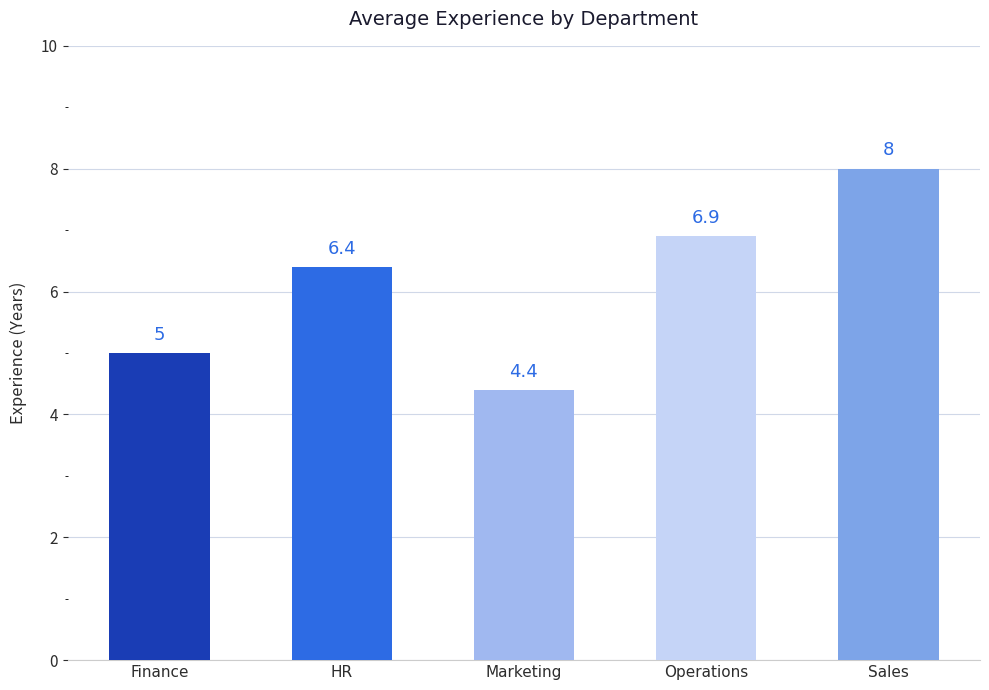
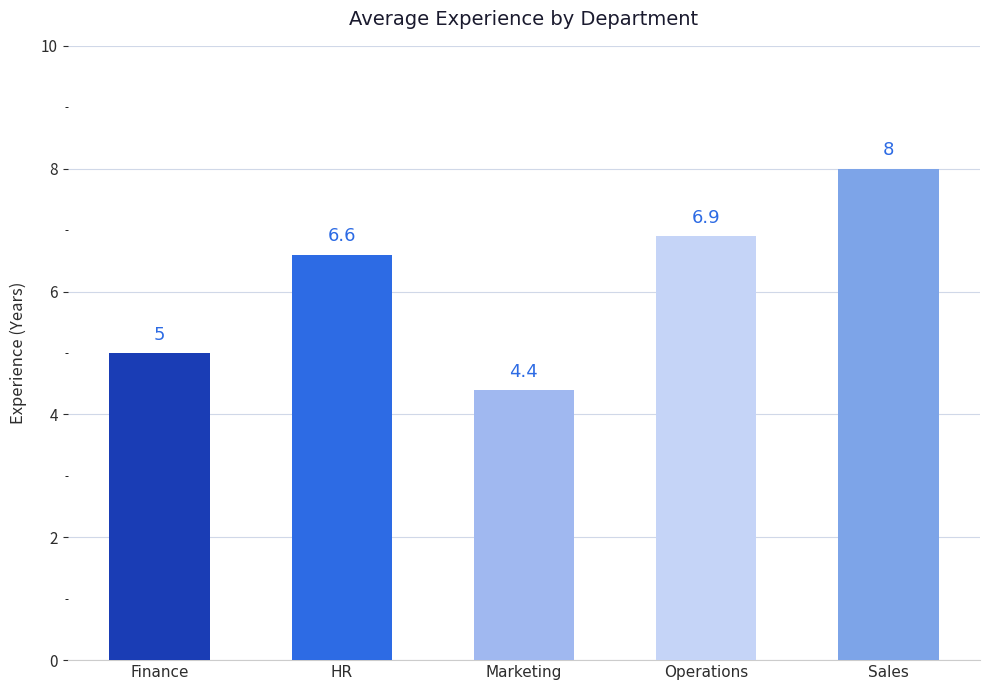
  {
    "Finance": 5,
-   "HR": 6.4,
+   "HR": 6.6,
    "Marketing": 4.4,
    "Operations": 6.9,
    "Sales": 8
  }
